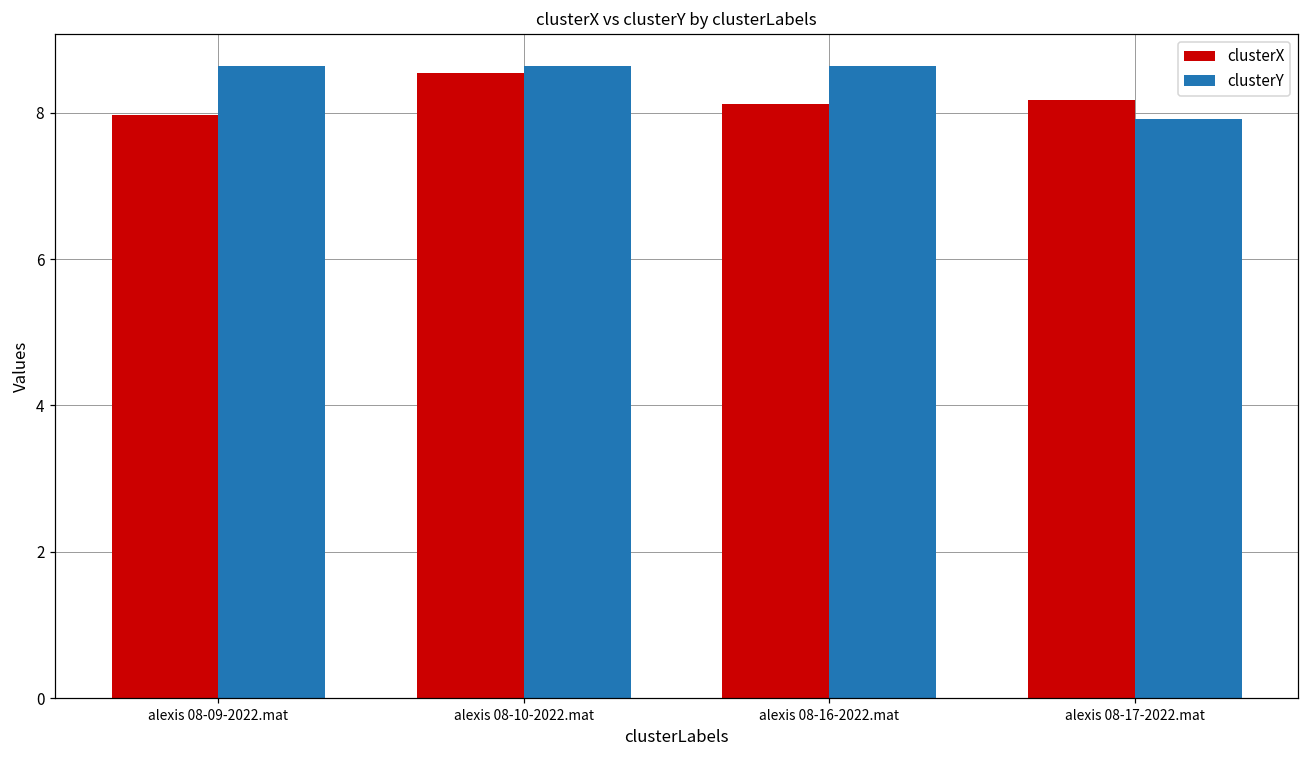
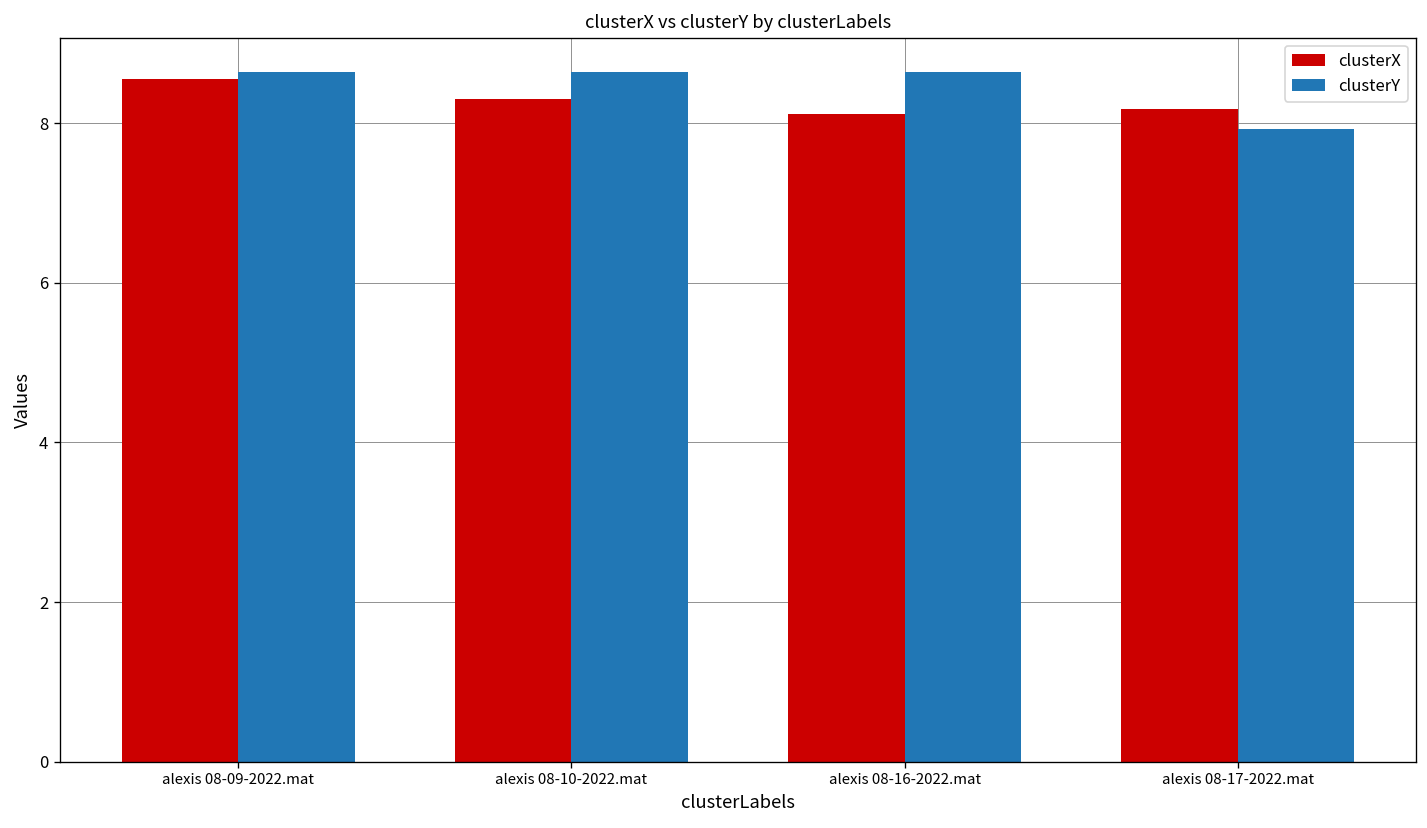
  {
    "clusterX": {
-     "alexis 08-09-2022.mat": 8.0,
-     "alexis 08-10-2022.mat": 8.5,
+     "alexis 08-09-2022.mat": 8.5,
+     "alexis 08-10-2022.mat": 8.3,
      "alexis 08-16-2022.mat": 8.1,
      "alexis 08-17-2022.mat": 8.2
    },
    "clusterY": {
      "alexis 08-09-2022.mat": 8.6,
      "alexis 08-10-2022.mat": 8.6,
      "alexis 08-16-2022.mat": 8.6,
      "alexis 08-17-2022.mat": 7.9
    }
  }
